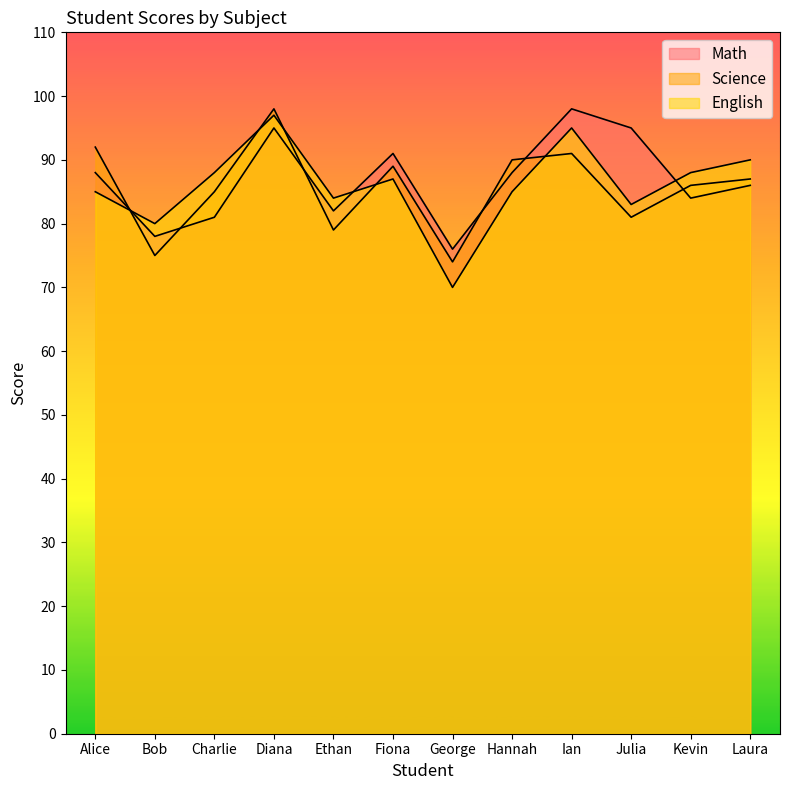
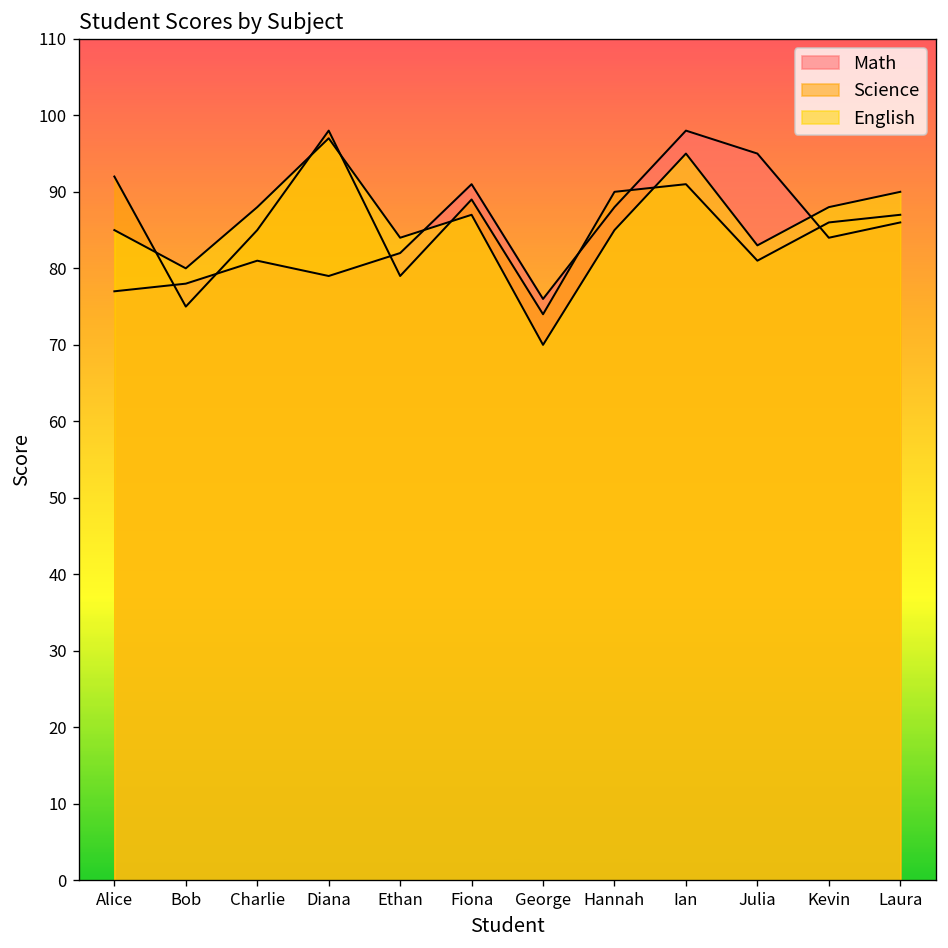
  {
    "Math": {
-     "Alice": 88,
+     "Alice": 77,
      "Bob": 78,
      "Charlie": 81,
-     "Diana": 95,
+     "Diana": 79,
      "Ethan": 82,
      "Fiona": 91,
      "George": 76,
      "Hannah": 88,
      "Ian": 98,
      "Julia": 95,
      "Kevin": 84,
      "Laura": 86
    }
  }
